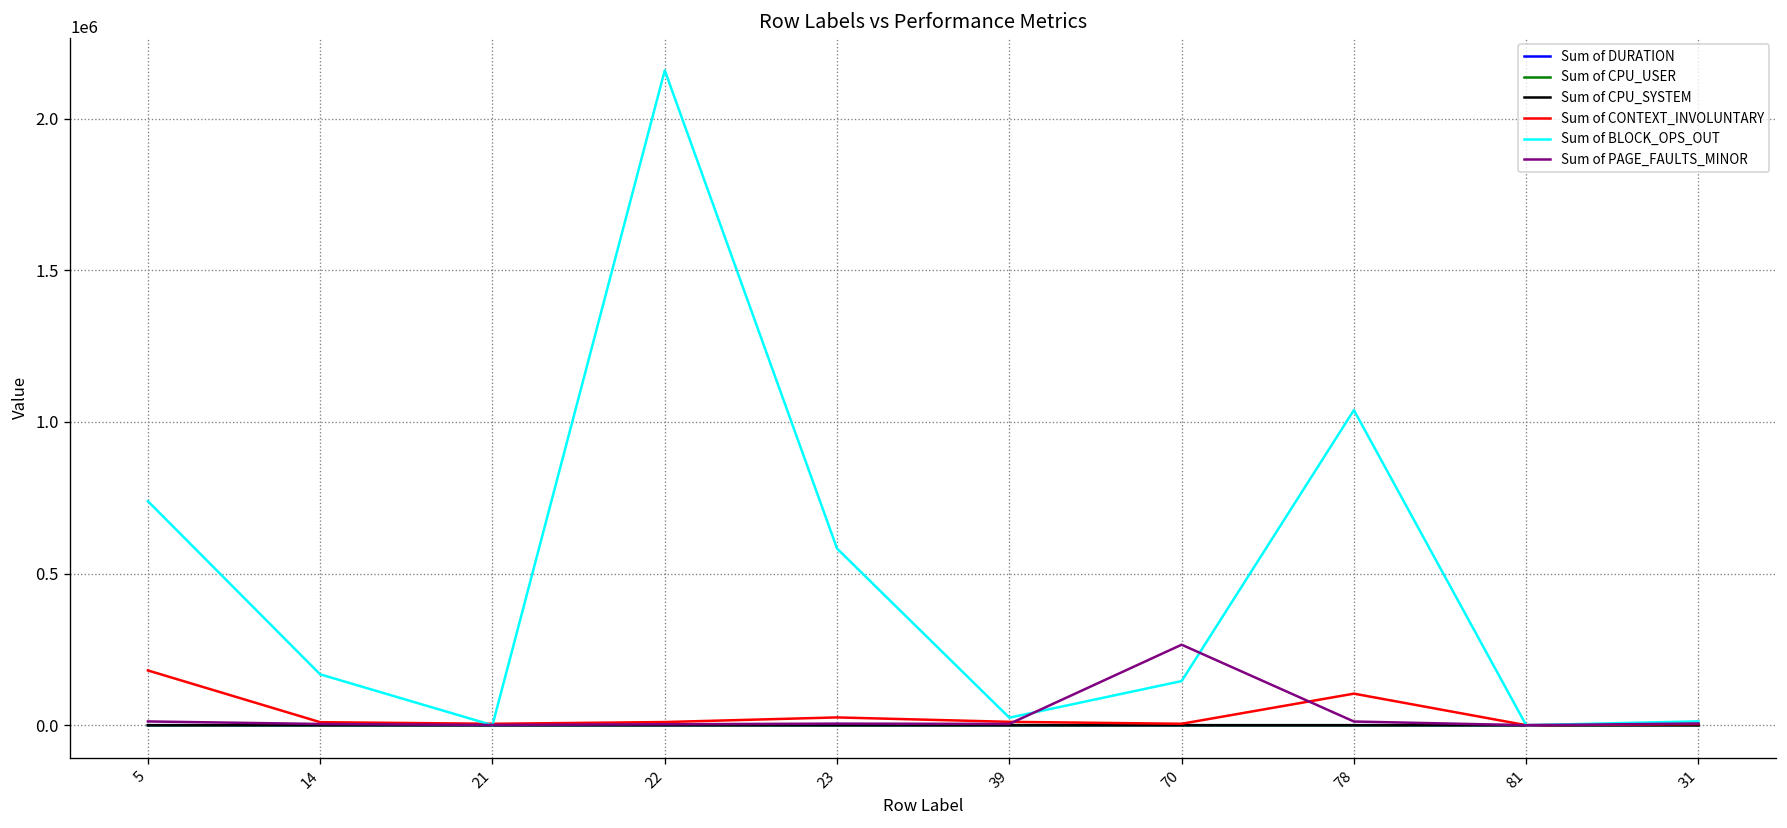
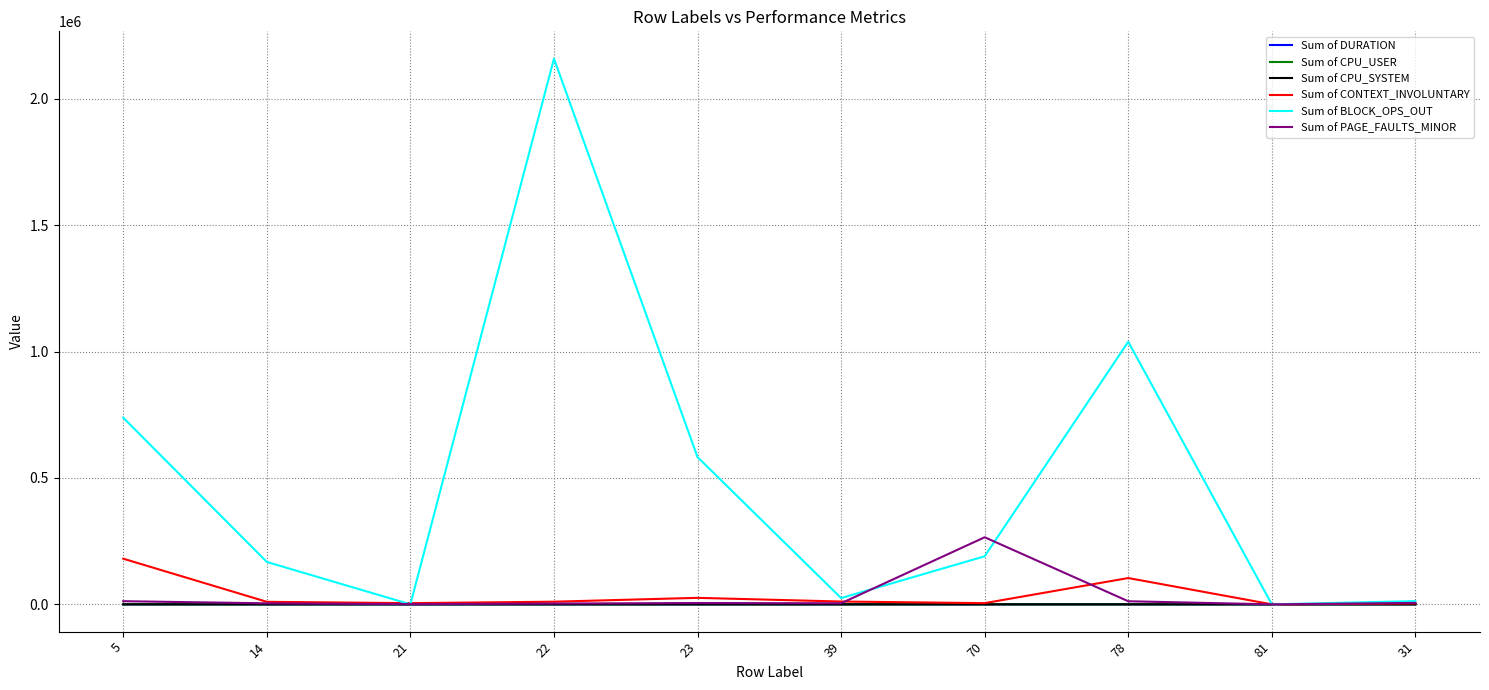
  {
    "Sum of CPU_SYSTEM": {
      "5": 0,
      "78": 0
    },
    "Sum of CONTEXT_INVOLUNTARY": {
      "5": 180000,
      "23": 30000,
      "78": 100000
    },
    "Sum of BLOCK_OPS_OUT": {
      "5": 740000,
      "14": 170000,
      "22": 2160000,
      "23": 580000,
      "39": 20000,
-     "70": 150000,
+     "70": 190000,
      "78": 1040000
    },
    "Sum of PAGE_FAULTS_MINOR": {
      "5": 10000,
      "70": 270000,
      "78": 10000
    }
  }
